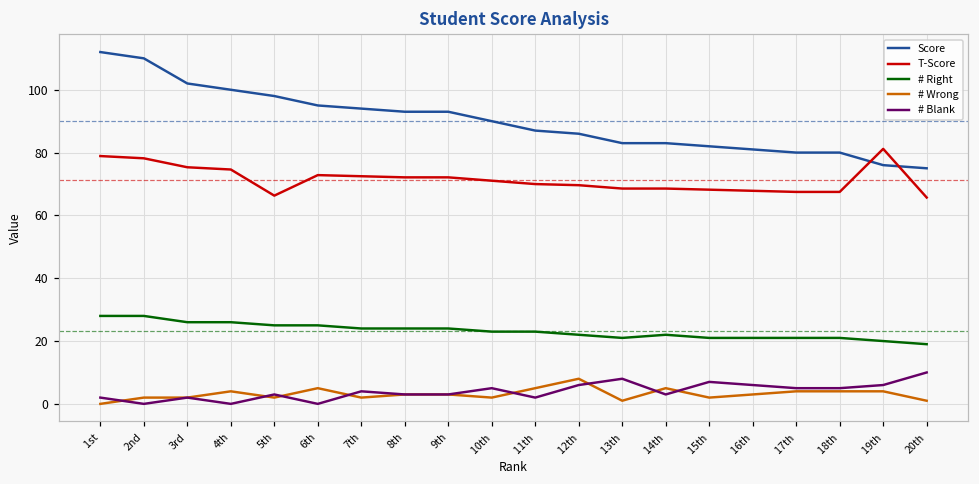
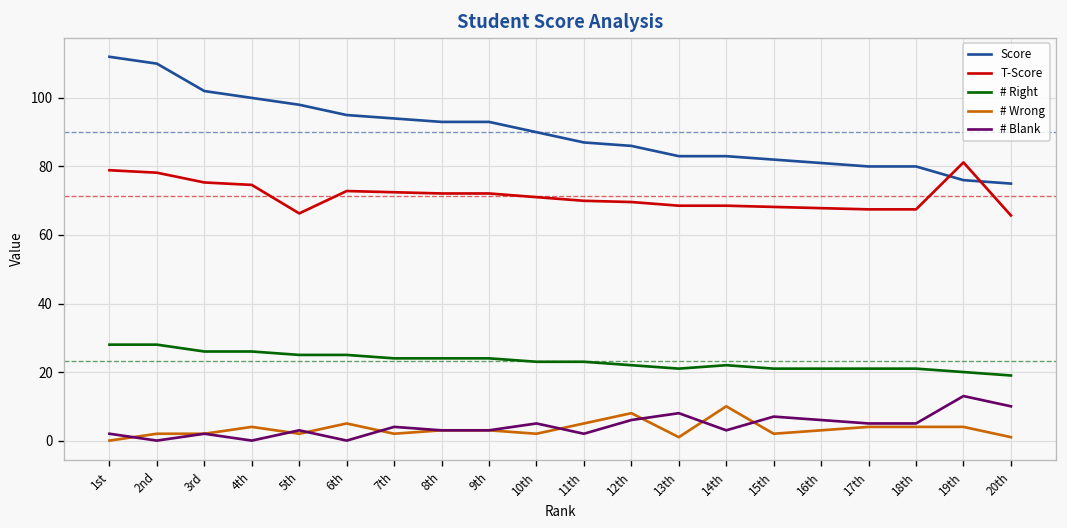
  {
    "Score": {
      "1st": 112,
      "2nd": 110,
      "3rd": 102,
      "4th": 100,
      "5th": 98,
      "6th": 95,
      "7th": 94,
      "8th": 93,
      "9th": 93,
      "10th": 90,
      "11th": 87,
      "12th": 86,
      "13th": 83,
      "14th": 83,
      "15th": 82,
      "16th": 81,
      "17th": 80,
      "18th": 80,
      "19th": 76,
      "20th": 75
    },
    "T-Score": {
      "1st": 79,
      "2nd": 78,
      "3rd": 75,
      "4th": 75,
      "5th": 66,
      "6th": 73,
      "7th": 72,
      "8th": 72,
      "9th": 72,
      "10th": 71,
      "11th": 70,
      "12th": 70,
      "13th": 69,
      "14th": 69,
      "15th": 68,
      "16th": 68,
      "17th": 67,
      "18th": 67,
      "19th": 81,
      "20th": 66
    },
    "# Right": {
      "1st": 28,
      "2nd": 28,
      "3rd": 26,
      "4th": 26,
      "5th": 25,
      "6th": 25,
      "7th": 24,
      "8th": 24,
      "9th": 24,
      "10th": 23,
      "11th": 23,
      "12th": 22,
      "13th": 21,
      "14th": 22,
      "15th": 21,
      "16th": 21,
      "17th": 21,
      "18th": 21,
      "19th": 20,
      "20th": 19
    },
    "# Wrong": {
      "1st": 0,
      "2nd": 2,
      "4th": 4,
      "5th": 2,
      "6th": 5,
      "7th": 2,
      "10th": 2,
      "11th": 5,
      "12th": 8,
      "13th": 1,
-     "14th": 5,
+     "14th": 10,
      "15th": 2,
      "16th": 3,
      "17th": 4,
      "18th": 4,
      "19th": 4,
      "20th": 1
    },
    "# Blank": {
      "1st": 2,
      "2nd": 0,
      "4th": 0,
      "5th": 3,
      "6th": 0,
      "7th": 4,
      "10th": 5,
      "11th": 2,
      "12th": 6,
      "13th": 8,
      "14th": 3,
      "15th": 7,
      "16th": 6,
      "17th": 5,
      "18th": 5,
-     "19th": 6,
+     "19th": 13,
      "20th": 10
    }
  }
